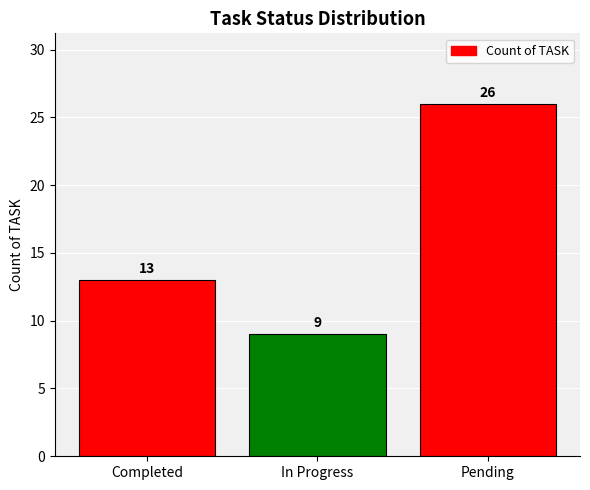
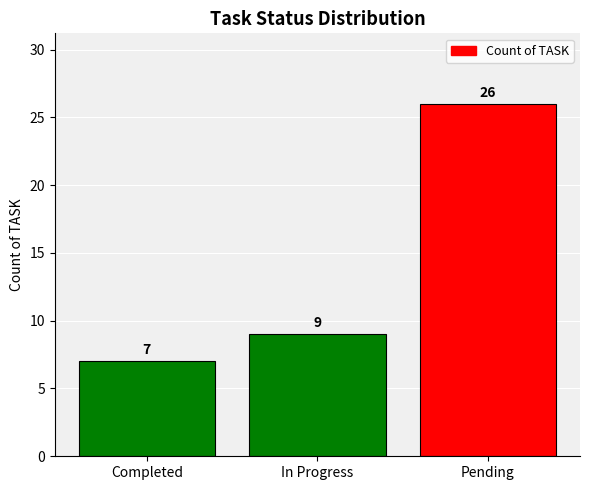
  {
-   "Completed": 13,
+   "Completed": 7,
    "In Progress": 9,
    "Pending": 26
  }
